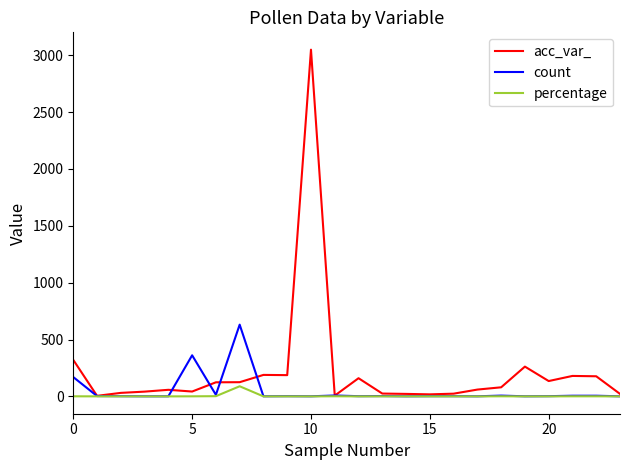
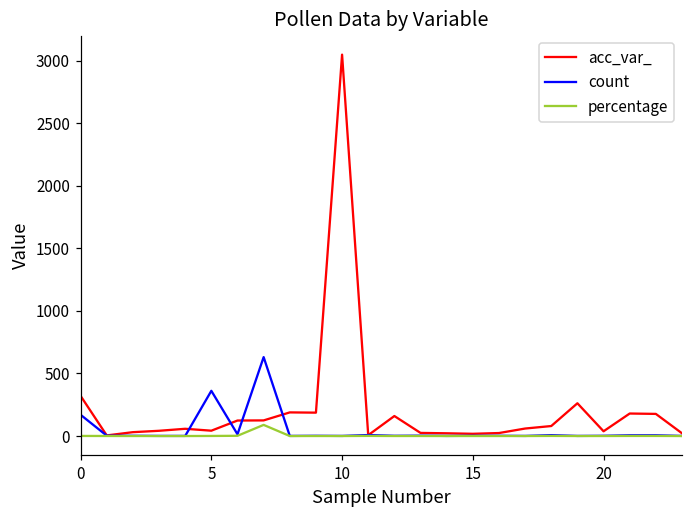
  {
    "acc_var_": {
      "0": 320,
      "5": 40,
      "10": 3050,
-     "20": 140
+     "20": 40
    },
    "count": {
      "0": 170,
      "5": 360
    },
    "percentage": {
      "0": 0,
      "5": 0
    }
  }
